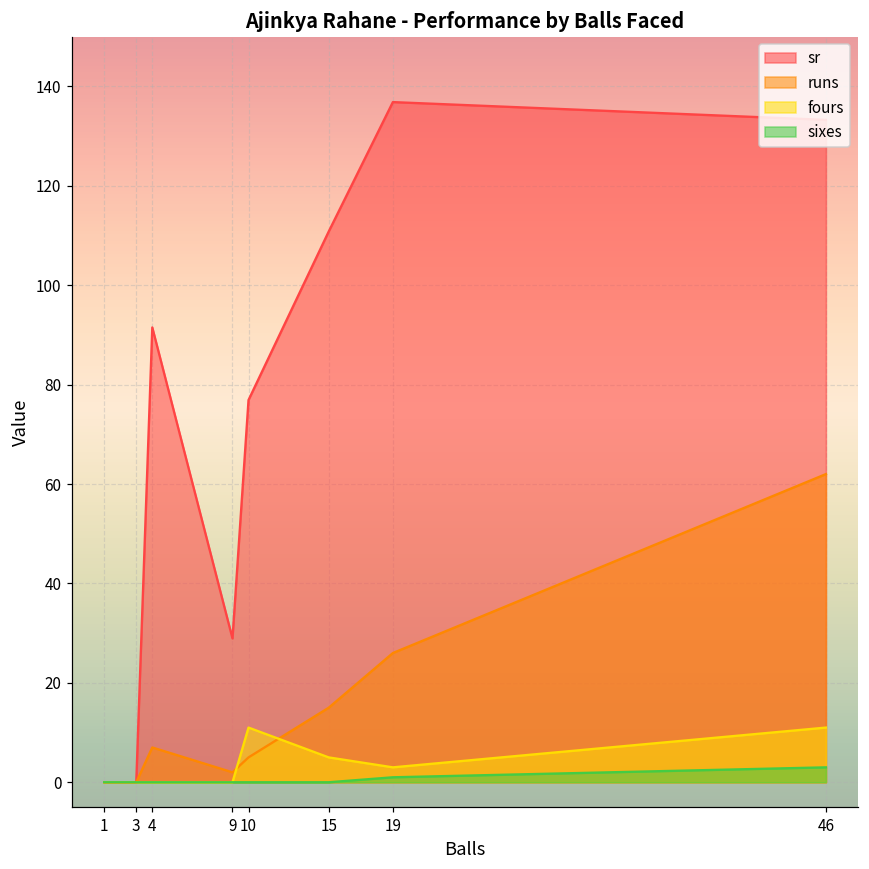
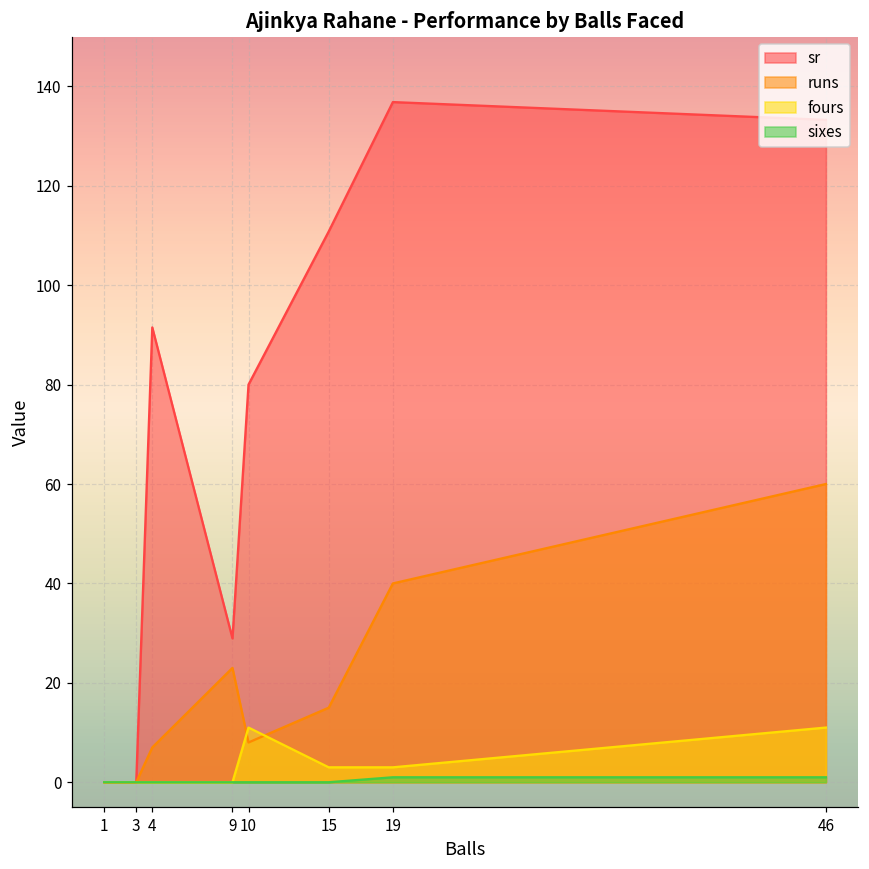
  {
    "sr": {
      "4": 92,
      "9": 29,
-     "10": 77,
+     "10": 80,
      "15": 111,
      "19": 137
    },
    "runs": {
      "4": 7,
-     "9": 2,
-     "10": 5,
+     "9": 23,
+     "10": 8,
      "15": 15,
-     "19": 26,
-     "46": 62
+     "19": 40,
+     "46": 60
    },
    "fours": {
      "10": 11,
-     "15": 5,
+     "15": 3,
      "19": 3,
      "46": 11
    },
    "sixes": {
      "10": 0,
      "15": 0,
      "19": 1,
-     "46": 3
+     "46": 1
    }
  }
